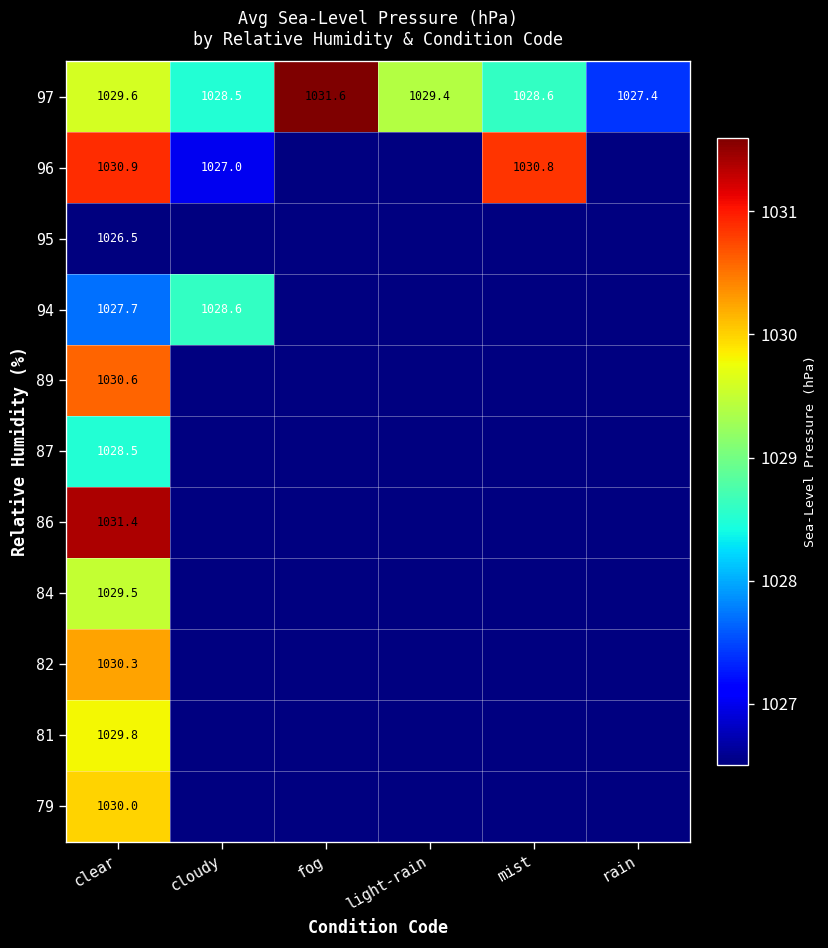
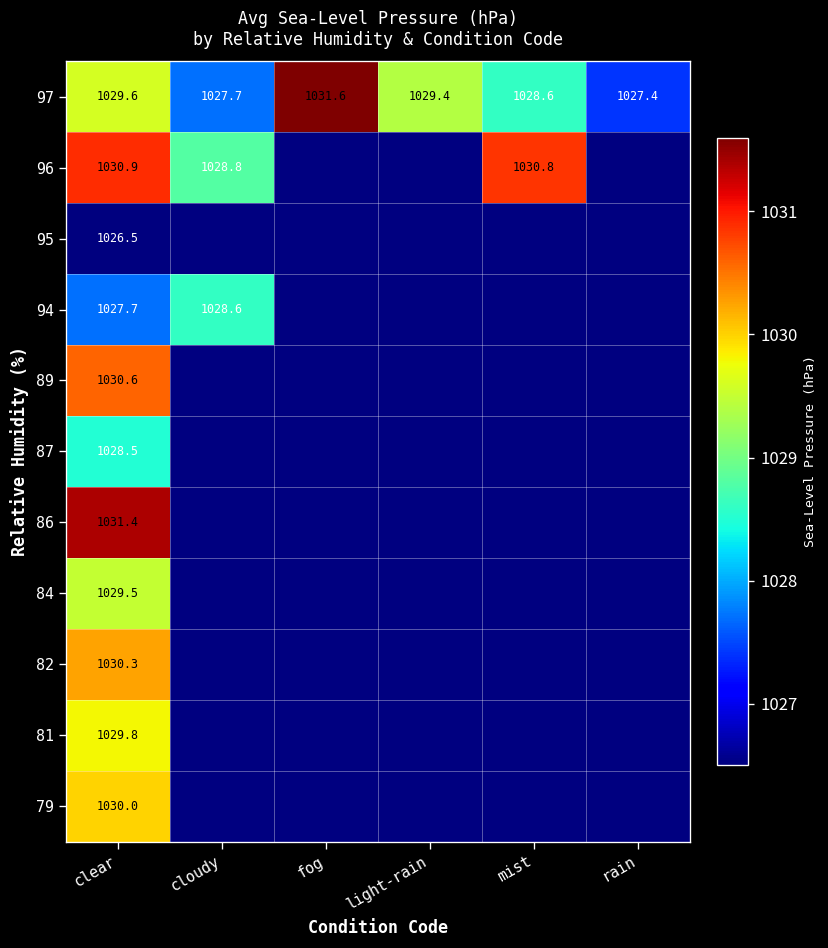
  {
    "97": {
      "clear": 1029.6,
-     "cloudy": 1028.5,
+     "cloudy": 1027.7,
      "fog": 1031.6,
      "light-rain": 1029.4,
      "mist": 1028.6,
      "rain": 1027.4
    },
    "96": {
      "clear": 1030.9,
-     "cloudy": 1027.0,
+     "cloudy": 1028.8,
      "mist": 1030.8
    },
    "95": {
      "clear": 1026.5
    },
    "94": {
      "clear": 1027.7,
      "cloudy": 1028.6
    },
    "89": {
      "clear": 1030.6
    },
    "87": {
      "clear": 1028.5
    },
    "86": {
      "clear": 1031.4
    },
    "84": {
      "clear": 1029.5
    },
    "82": {
      "clear": 1030.3
    },
    "81": {
      "clear": 1029.8
    },
    "79": {
      "clear": 1030.0
    }
  }
